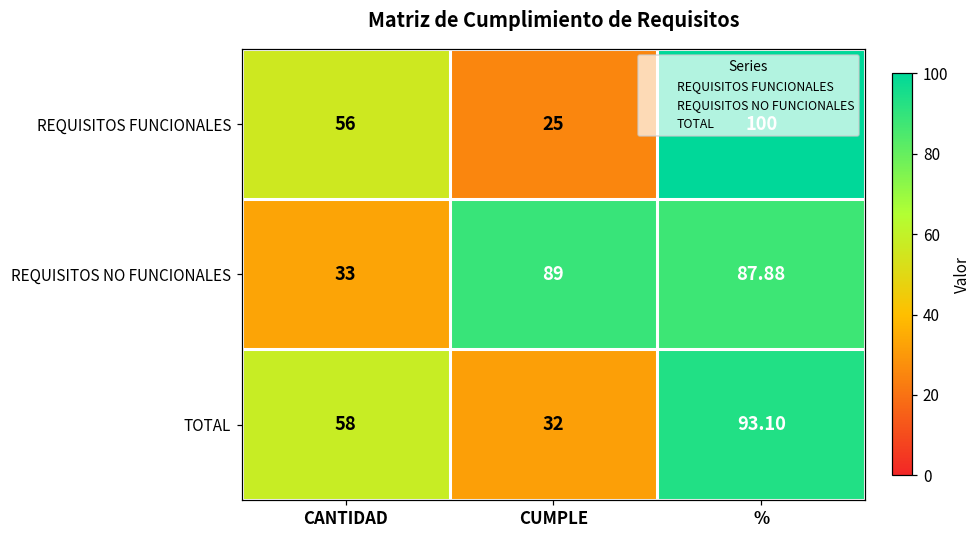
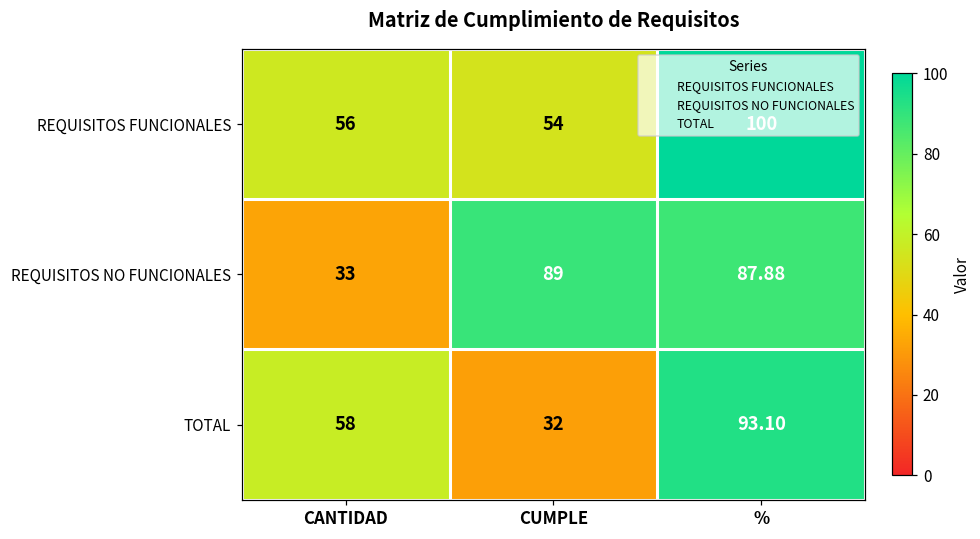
  {
    "REQUISITOS FUNCIONALES": {
      "CANTIDAD": 56,
-     "CUMPLE": 25
+     "CUMPLE": 54
    },
    "REQUISITOS NO FUNCIONALES": {
      "CANTIDAD": 33,
      "CUMPLE": 89,
      "%": 87.88
    },
    "TOTAL": {
      "CANTIDAD": 58,
      "CUMPLE": 32,
      "%": 93.10
    }
  }
